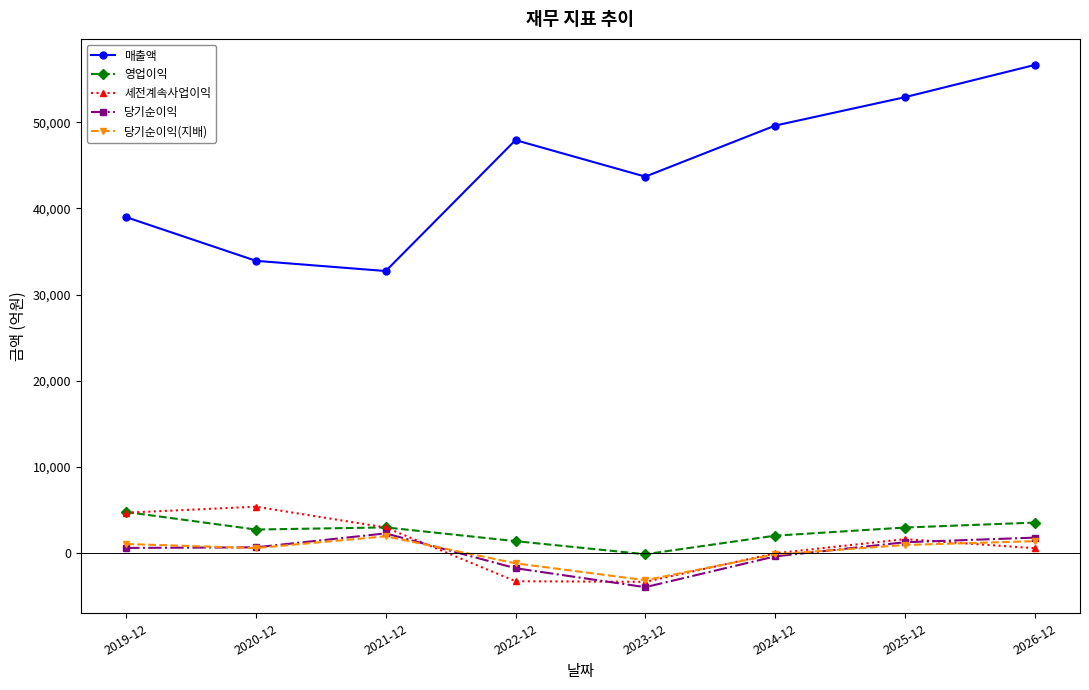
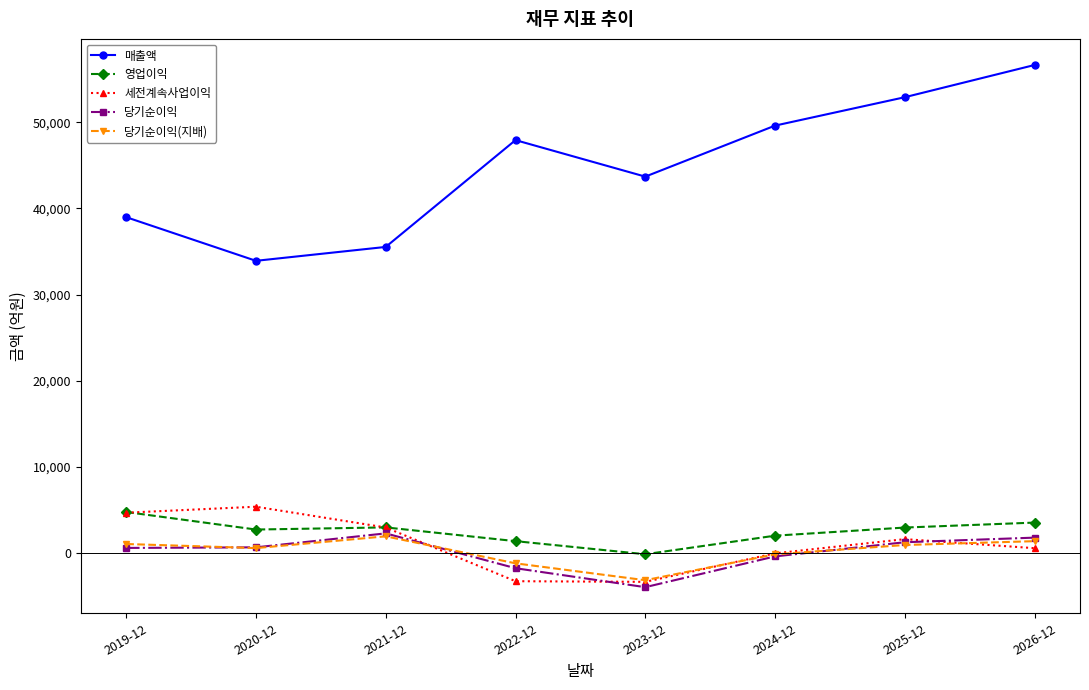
  {
    "매출액": {
      "2019-12": "39,000",
      "2020-12": "34,000",
-     "2021-12": "33,000",
+     "2021-12": "36,000",
      "2022-12": "48,000",
      "2023-12": "44,000",
      "2024-12": "50,000",
      "2025-12": "53,000",
      "2026-12": "57,000"
    },
    "영업이익": {
      "2020-12": "3,000",
      "2022-12": "1,000",
      "2023-12": "0",
      "2024-12": "2,000",
      "2025-12": "3,000",
      "2026-12": "4,000"
    },
    "세전계속사업이익": {
      "2020-12": "5,000",
      "2022-12": "-3,000",
      "2025-12": "2,000",
      "2026-12": "1,000"
    },
    "당기순이익": {
      "2019-12": "1,000",
      "2021-12": "2,000",
      "2022-12": "-2,000",
      "2023-12": "-4,000",
      "2025-12": "1,000",
      "2026-12": "2,000"
    },
    "당기순이익(지배)": {
      "2019-12": "1,000",
      "2021-12": "2,000",
      "2022-12": "-1,000",
      "2025-12": "1,000",
      "2026-12": "1,000"
    }
  }
